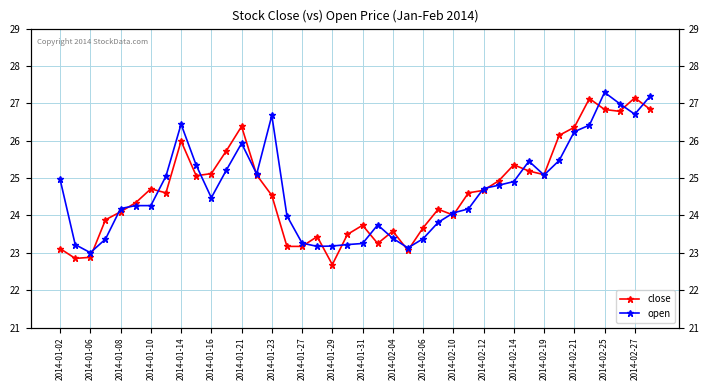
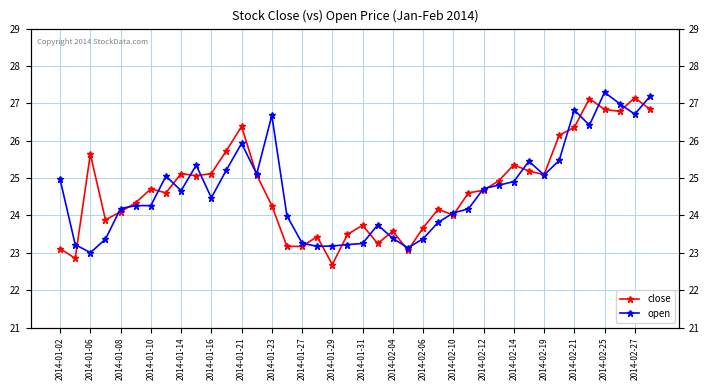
  {
    "close": {
      "2014-01-02": 23.1,
-     "2014-01-06": 22.9,
+     "2014-01-06": 25.6,
      "2014-01-08": 24.1,
      "2014-01-10": 24.7,
-     "2014-01-14": 26.0,
+     "2014-01-14": 25.1,
      "2014-01-16": 25.1,
      "2014-01-21": 26.4,
-     "2014-01-23": 24.5,
+     "2014-01-23": 24.3,
      "2014-01-27": 23.2,
      "2014-01-29": 22.7,
      "2014-01-31": 23.7,
      "2014-02-04": 23.6,
      "2014-02-06": 23.7,
      "2014-02-14": 25.4,
      "2014-02-21": 26.4,
      "2014-02-25": 26.8,
      "2014-02-27": 27.1
    },
    "open": {
      "2014-01-02": 25.0,
      "2014-01-06": 23.0,
      "2014-01-08": 24.2,
      "2014-01-10": 24.3,
-     "2014-01-14": 26.4,
+     "2014-01-14": 24.7,
      "2014-01-16": 24.5,
      "2014-01-21": 25.9,
      "2014-01-23": 26.7,
      "2014-01-27": 23.3,
      "2014-01-29": 23.2,
      "2014-01-31": 23.2,
      "2014-02-04": 23.4,
      "2014-02-06": 23.4,
      "2014-02-14": 24.9,
-     "2014-02-21": 26.2,
+     "2014-02-21": 26.8,
      "2014-02-25": 27.3,
      "2014-02-27": 26.7
    }
  }
